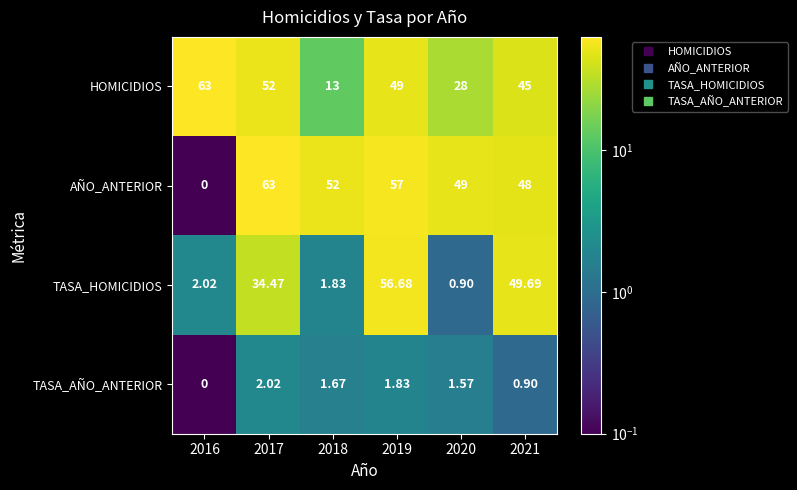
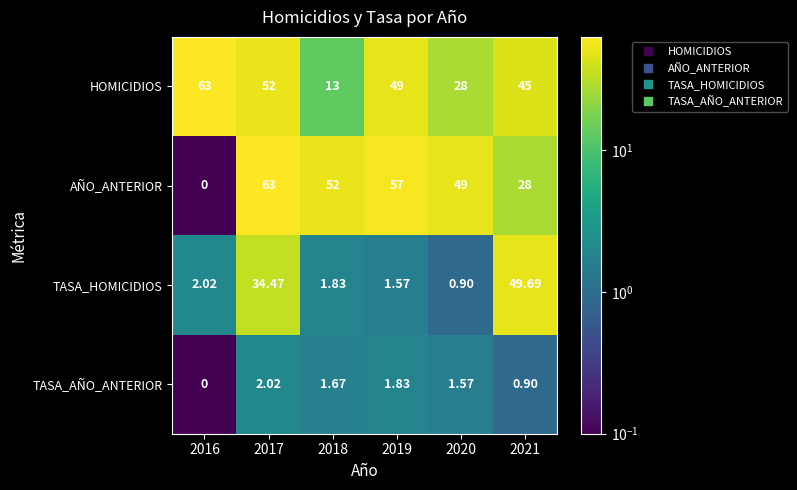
  {
    "HOMICIDIOS": {
      "2016": 63,
      "2017": 52,
      "2018": 13,
      "2019": 49,
      "2020": 28,
      "2021": 45
    },
    "AÑO_ANTERIOR": {
      "2016": 0,
      "2017": 63,
      "2018": 52,
      "2019": 57,
      "2020": 49,
-     "2021": 48
+     "2021": 28
    },
    "TASA_HOMICIDIOS": {
      "2016": 2.02,
      "2017": 34.47,
      "2018": 1.83,
-     "2019": 56.68,
+     "2019": 1.57,
      "2020": 0.90,
      "2021": 49.69
    },
    "TASA_AÑO_ANTERIOR": {
      "2016": 0,
      "2017": 2.02,
      "2018": 1.67,
      "2019": 1.83,
      "2020": 1.57,
      "2021": 0.90
    }
  }
